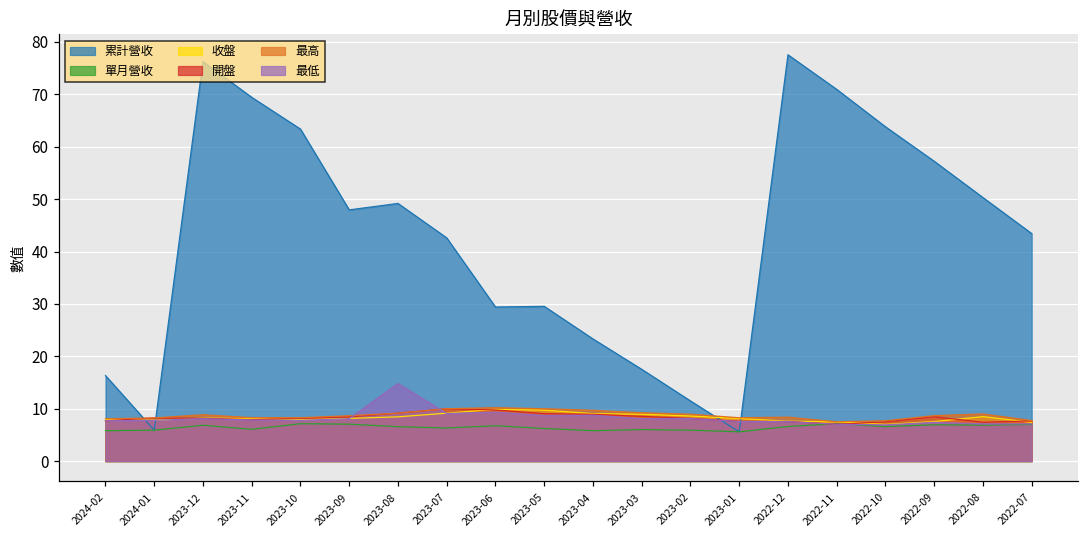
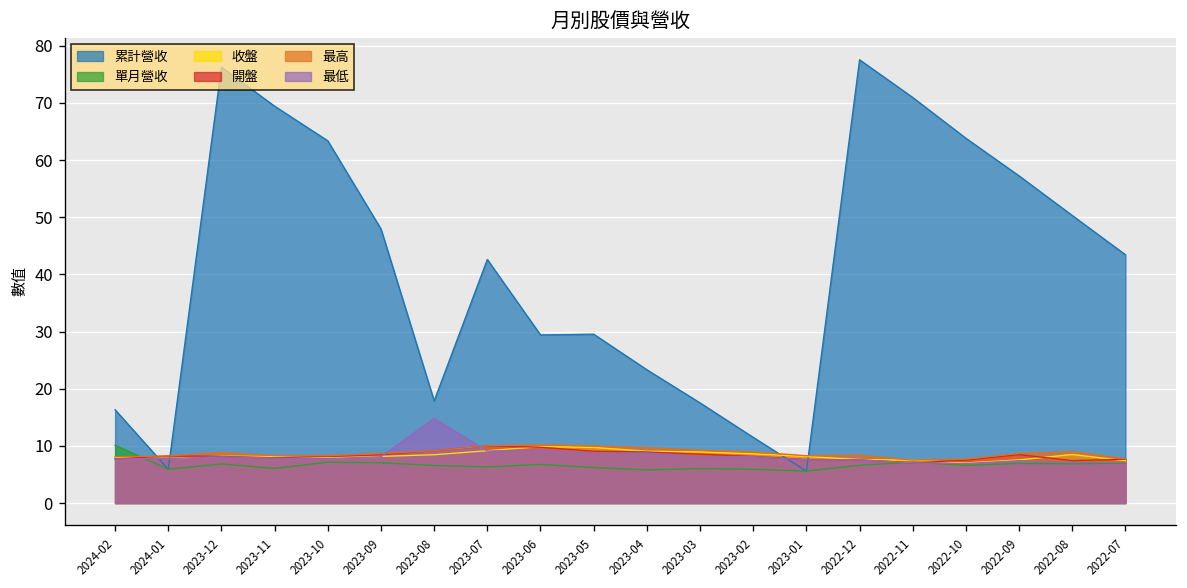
  {
    "累計營收": {
      "2024-02": 16,
      "2023-11": 69,
      "2023-10": 63,
      "2023-09": 48,
-     "2023-08": 49,
+     "2023-08": 18,
      "2023-07": 43,
      "2023-06": 29,
      "2023-05": 30,
      "2023-04": 23,
      "2023-03": 18,
      "2023-02": 11,
      "2022-12": 78,
      "2022-11": 71,
      "2022-10": 64,
      "2022-09": 57,
      "2022-08": 50,
      "2022-07": 43
    },
    "單月營收": {
-     "2024-02": 6,
+     "2024-02": 10,
      "2023-12": 7,
      "2023-11": 6,
      "2023-10": 7,
      "2023-09": 7,
      "2023-08": 7,
      "2023-07": 6,
      "2023-06": 7,
      "2023-05": 6,
      "2023-04": 6,
      "2023-03": 6,
      "2023-02": 6,
      "2022-12": 7
    },
    "收盤": {
      "2023-08": 8
    },
    "最高": {
      "2023-12": 9,
      "2023-04": 10,
      "2022-12": 8
    },
    "最低": {
      "2023-08": 15
    }
  }
